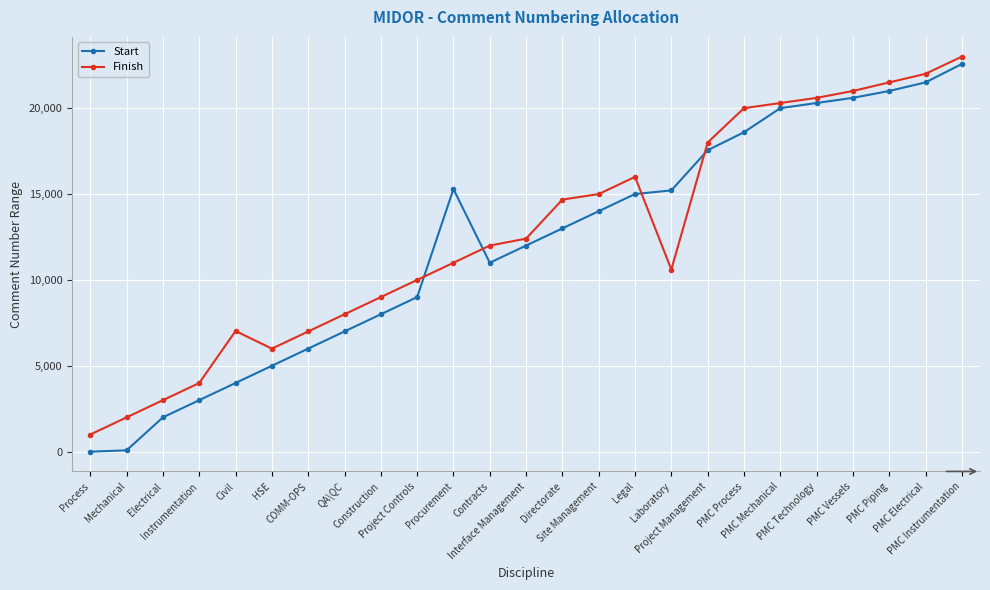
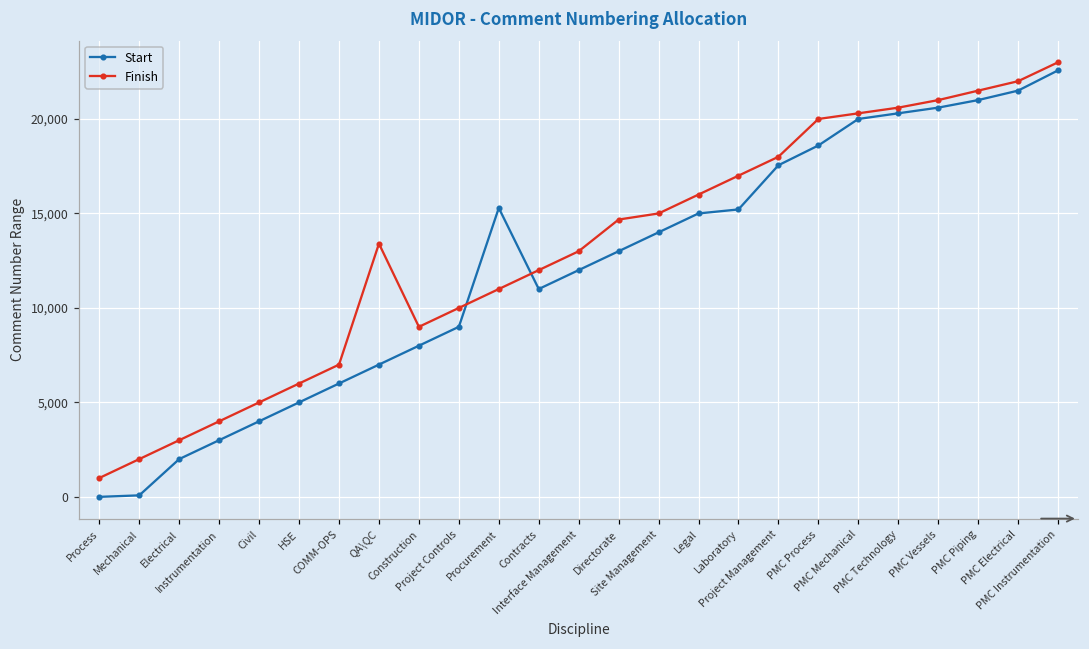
  {
    "Start": {
      "Process": "0",
      "Mechanical": "100",
      "Electrical": "2,000",
      "Instrumentation": "3,000",
      "Civil": "4,000",
      "HSE": "5,000",
      "COMM-OPS": "6,000",
      "QA\\QC": "7,000",
      "Construction": "8,000",
      "Project Controls": "9,000",
      "Procurement": "15,300",
      "Contracts": "11,000",
      "Interface Management": "12,000",
      "Directorate": "13,000",
      "Site Management": "14,000",
      "Legal": "15,000",
      "Laboratory": "15,200",
      "Project Management": "17,600",
      "PMC Process": "18,600",
      "PMC Mechanical": "20,000",
      "PMC Technology": "20,300",
      "PMC Vessels": "20,600",
      "PMC Piping": "21,000",
      "PMC Electrical": "21,500",
      "PMC Instrumentation": "22,600"
    },
    "Finish": {
      "Process": "1,000",
      "Mechanical": "2,000",
      "Electrical": "3,000",
      "Instrumentation": "4,000",
-     "Civil": "7,000",
+     "Civil": "5,000",
      "HSE": "6,000",
      "COMM-OPS": "7,000",
-     "QA\\QC": "8,000",
+     "QA\\QC": "13,400",
      "Construction": "9,000",
      "Project Controls": "10,000",
      "Procurement": "11,000",
      "Contracts": "12,000",
-     "Interface Management": "12,400",
+     "Interface Management": "13,000",
      "Directorate": "14,700",
      "Site Management": "15,000",
      "Legal": "16,000",
-     "Laboratory": "10,600",
+     "Laboratory": "17,000",
      "Project Management": "18,000",
      "PMC Process": "20,000",
      "PMC Mechanical": "20,300",
      "PMC Technology": "20,600",
      "PMC Vessels": "21,000",
      "PMC Piping": "21,500",
      "PMC Electrical": "22,000",
      "PMC Instrumentation": "23,000"
    }
  }
